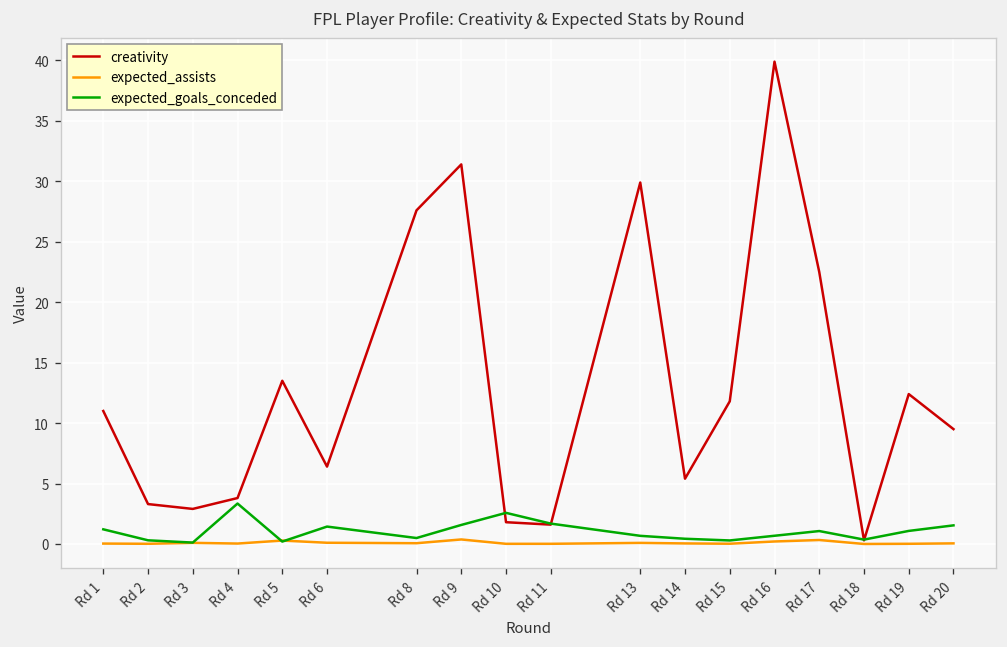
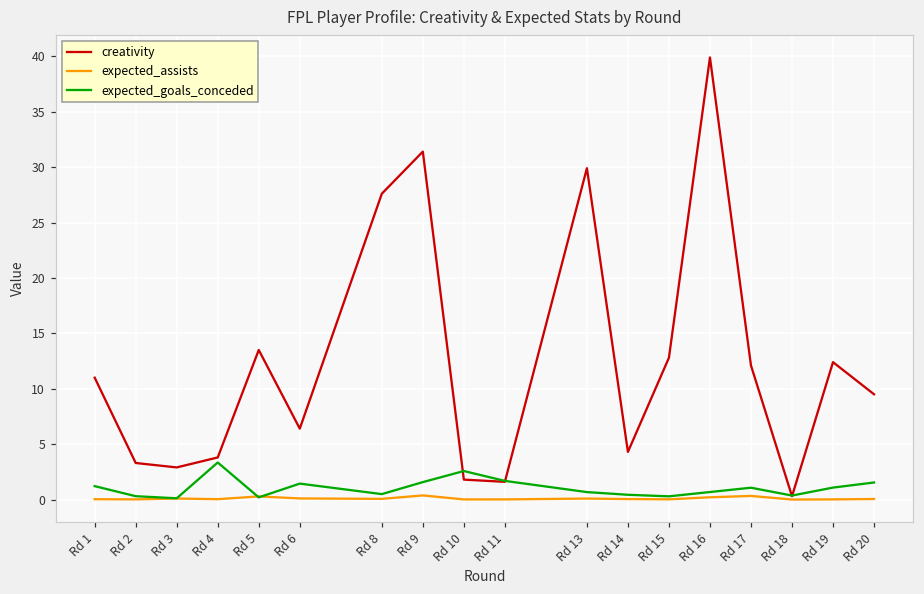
  {
    "creativity": {
      "Rd 1": 11.0,
      "Rd 2": 3.3,
      "Rd 3": 2.9,
      "Rd 4": 3.8,
      "Rd 5": 13.5,
      "Rd 6": 6.4,
      "Rd 8": 27.6,
      "Rd 9": 31.4,
      "Rd 10": 1.8,
      "Rd 13": 29.9,
-     "Rd 14": 5.4,
-     "Rd 15": 11.8,
+     "Rd 14": 4.3,
+     "Rd 15": 12.8,
      "Rd 16": 39.9,
-     "Rd 17": 22.5,
+     "Rd 17": 12.1,
      "Rd 19": 12.4,
      "Rd 20": 9.5
    },
    "expected_assists": {
      "Rd 1": 0.0,
      "Rd 2": 0.0,
      "Rd 4": 0.0,
      "Rd 6": 0.1,
      "Rd 8": 0.1,
      "Rd 9": 0.4,
      "Rd 10": 0.0,
      "Rd 11": 0.0,
      "Rd 13": 0.1,
      "Rd 14": 0.0,
      "Rd 15": 0.0,
      "Rd 16": 0.2,
      "Rd 17": 0.3,
      "Rd 18": 0.0,
      "Rd 19": 0.0,
      "Rd 20": 0.1
    },
    "expected_goals_conceded": {
      "Rd 1": 1.2,
      "Rd 2": 0.3,
      "Rd 4": 3.3,
      "Rd 6": 1.4,
      "Rd 8": 0.5,
      "Rd 9": 1.6,
      "Rd 10": 2.6,
      "Rd 13": 0.7,
      "Rd 14": 0.4,
      "Rd 15": 0.3,
      "Rd 16": 0.7,
      "Rd 17": 1.1,
      "Rd 19": 1.1,
      "Rd 20": 1.5
    }
  }
